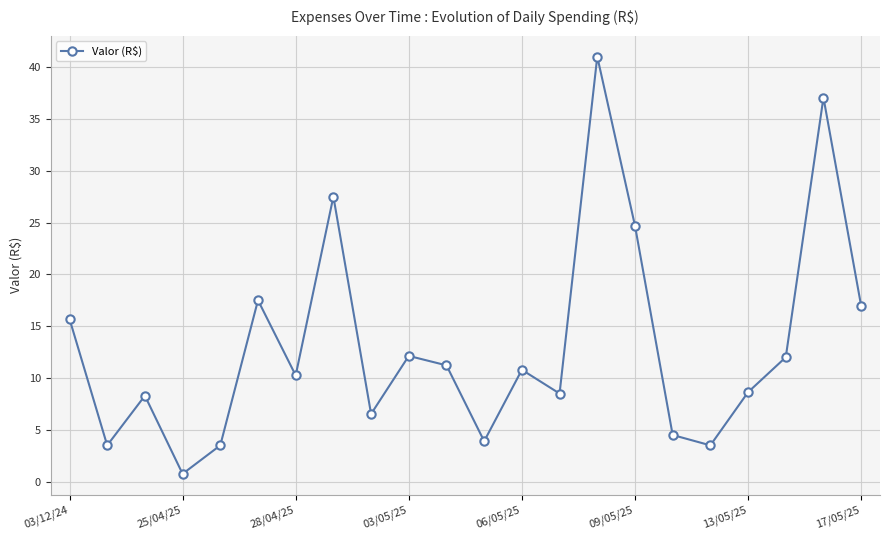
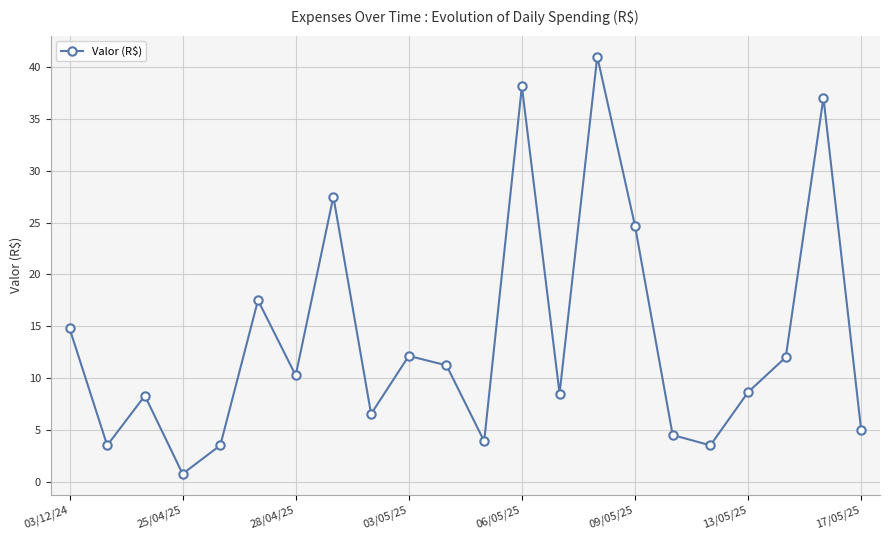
  {
-   "03/12/24": 15.7,
+   "03/12/24": 14.8,
    "25/04/25": 0.8,
    "28/04/25": 10.3,
    "03/05/25": 12.1,
-   "06/05/25": 10.8,
+   "06/05/25": 38.1,
    "09/05/25": 24.7,
    "13/05/25": 8.6,
-   "17/05/25": 17.0
+   "17/05/25": 5.0
  }
